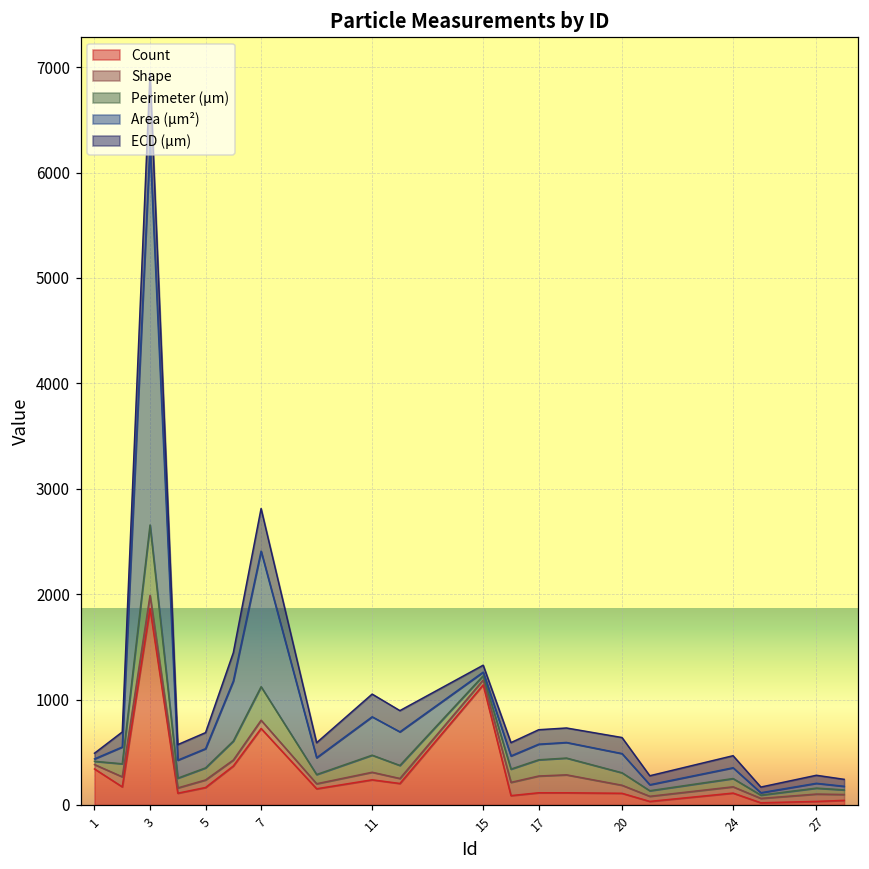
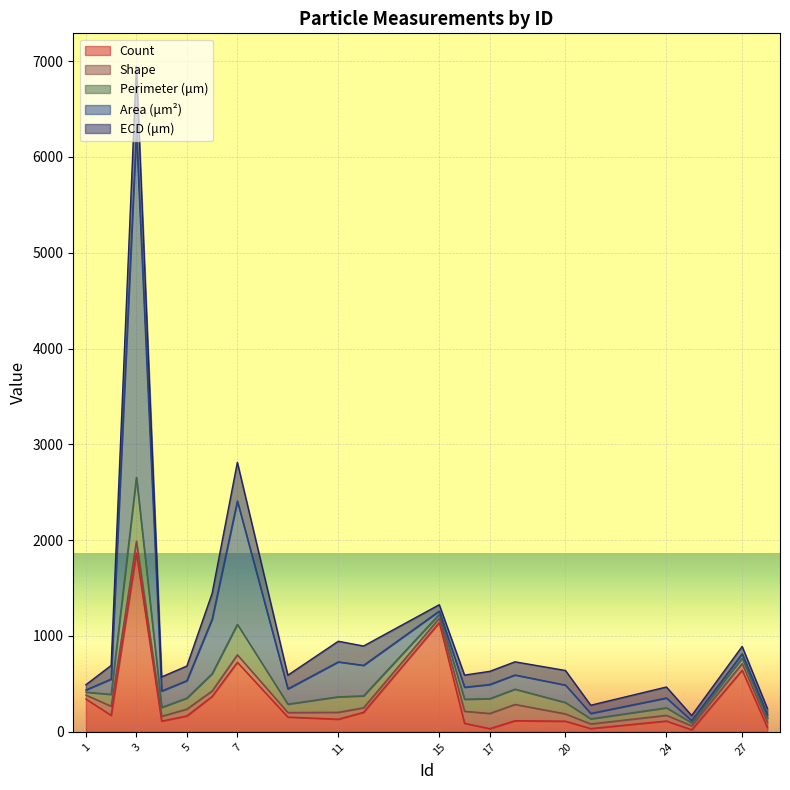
  {
    "Count": {
      "1": 300,
      "3": 1900,
      "5": 200,
      "7": 700,
-     "11": 200,
+     "11": 100,
      "15": 1100,
-     "17": 100,
+     "17": 0,
      "20": 100,
      "24": 100,
-     "27": 0
+     "27": 600
    }
  }
